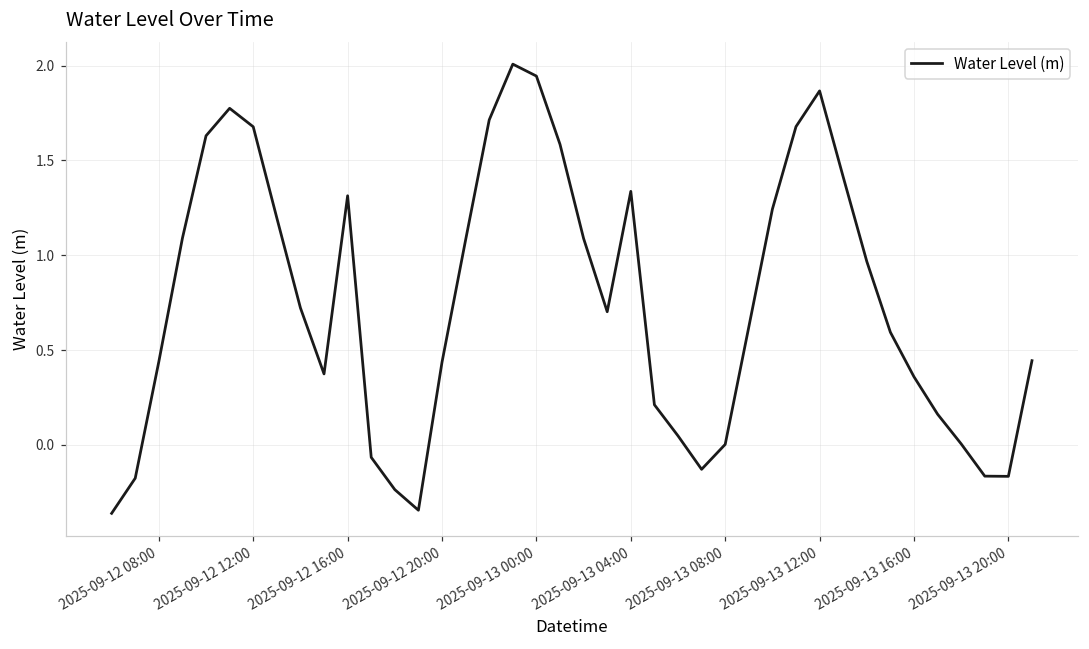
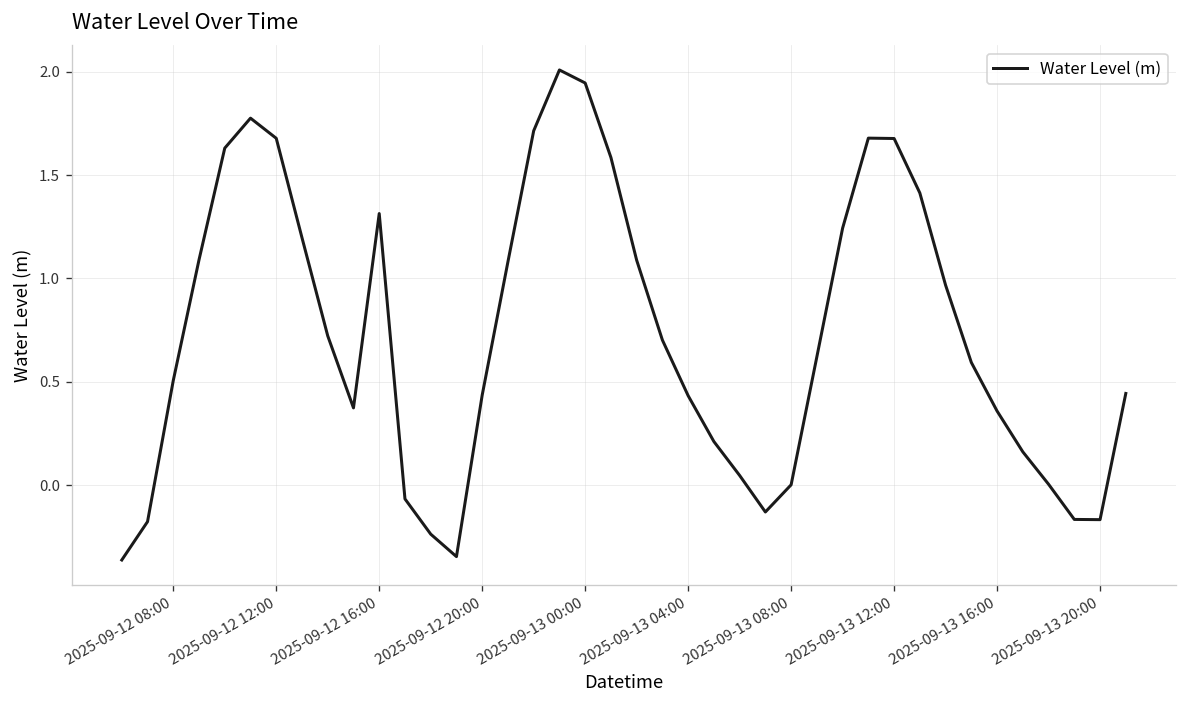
  {
-   "2025-09-12 08:00": 0.44,
+   "2025-09-12 08:00": 0.51,
    "2025-09-12 12:00": 1.68,
    "2025-09-12 16:00": 1.31,
    "2025-09-12 20:00": 0.44,
    "2025-09-13 00:00": 1.94,
-   "2025-09-13 04:00": 1.34,
+   "2025-09-13 04:00": 0.43,
    "2025-09-13 08:00": 0.00,
-   "2025-09-13 12:00": 1.87,
+   "2025-09-13 12:00": 1.68,
    "2025-09-13 16:00": 0.36,
    "2025-09-13 20:00": -0.17
  }
